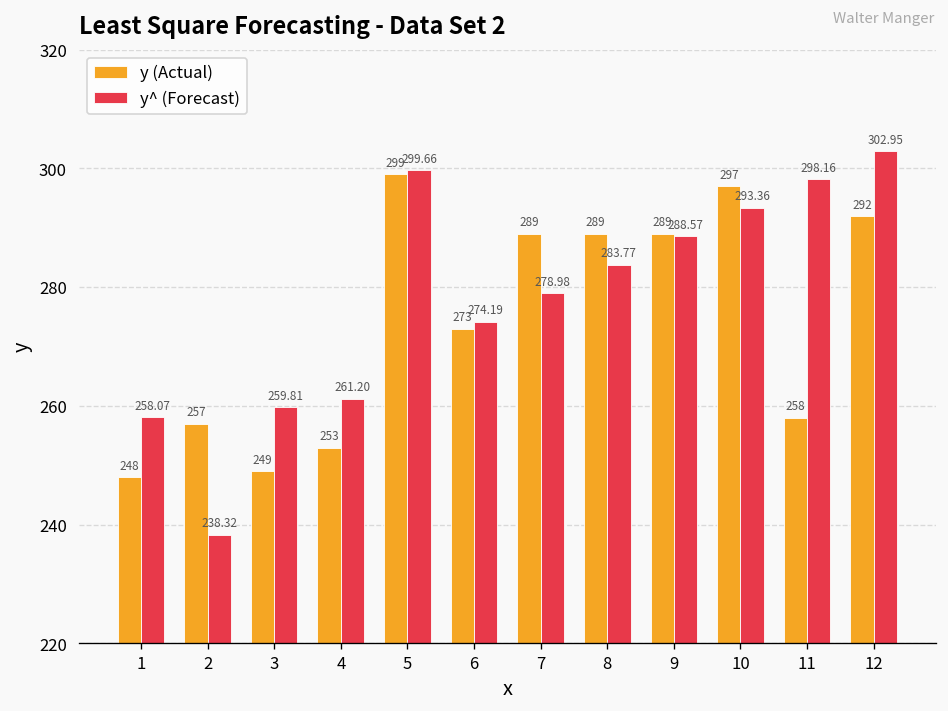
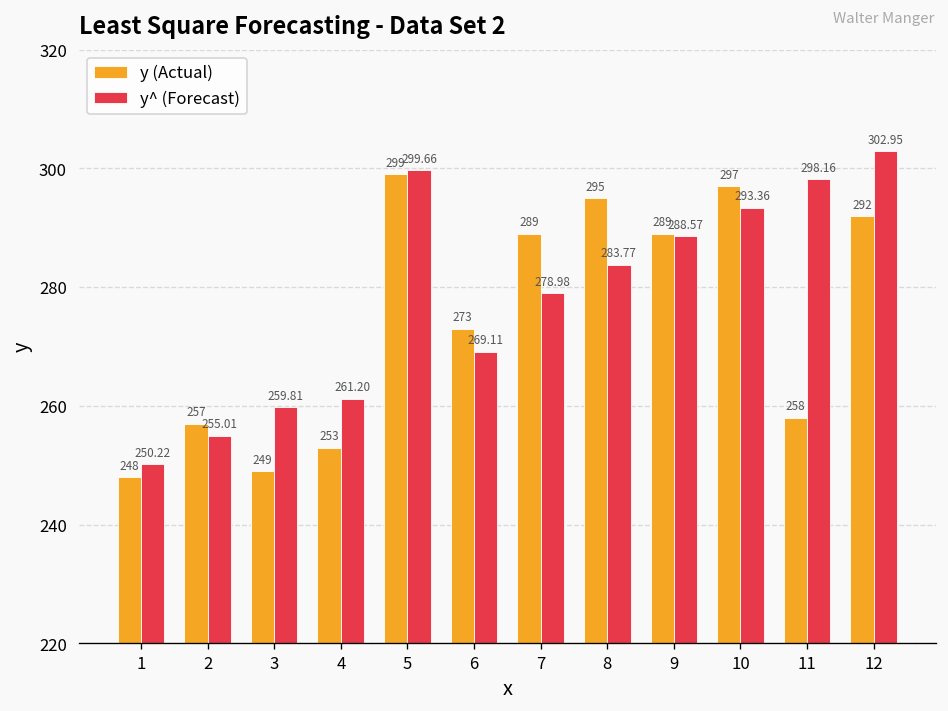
  {
    "y (Actual)": {
      "1": 248,
      "2": 257,
      "3": 249,
      "4": 253,
      "5": 299,
      "6": 273,
      "7": 289,
-     "8": 289,
+     "8": 295,
      "10": 297,
      "11": 258,
      "12": 292
    },
    "y^ (Forecast)": {
-     "1": 258.07,
-     "2": 238.32,
+     "1": 250.22,
+     "2": 255.01,
      "3": 259.81,
      "4": 261.20,
      "5": 299.66,
-     "6": 274.19,
+     "6": 269.11,
      "7": 278.98,
      "8": 283.77,
      "9": 288.57,
      "10": 293.36,
      "11": 298.16,
      "12": 302.95
    }
  }
